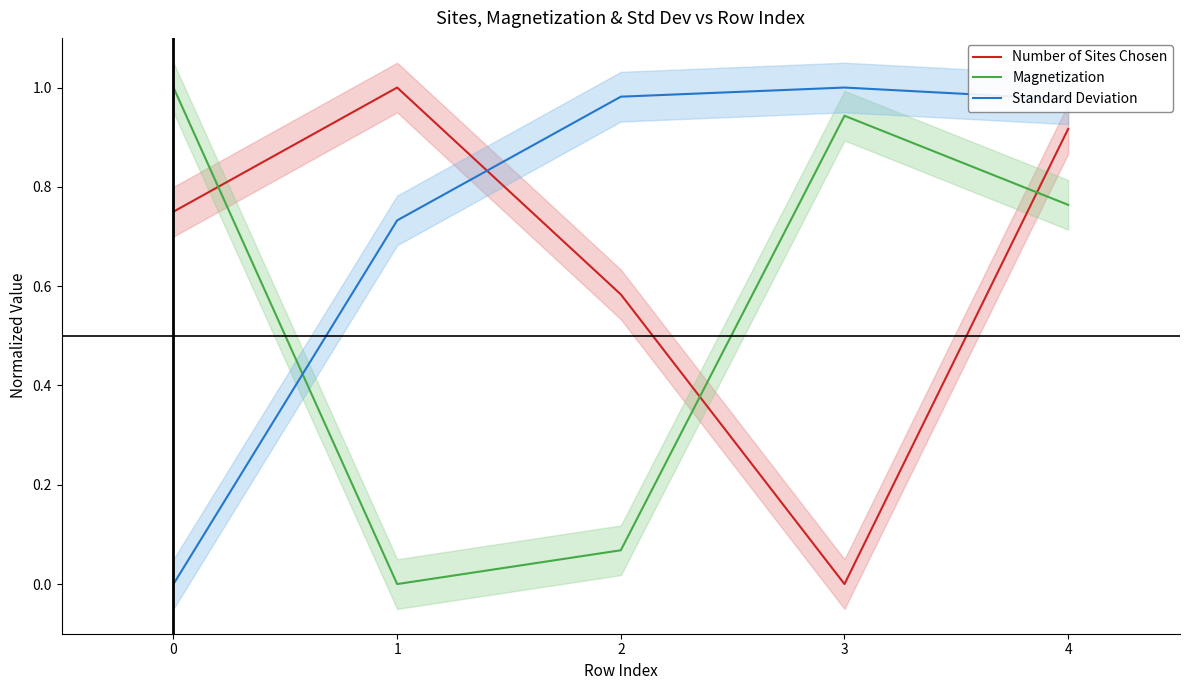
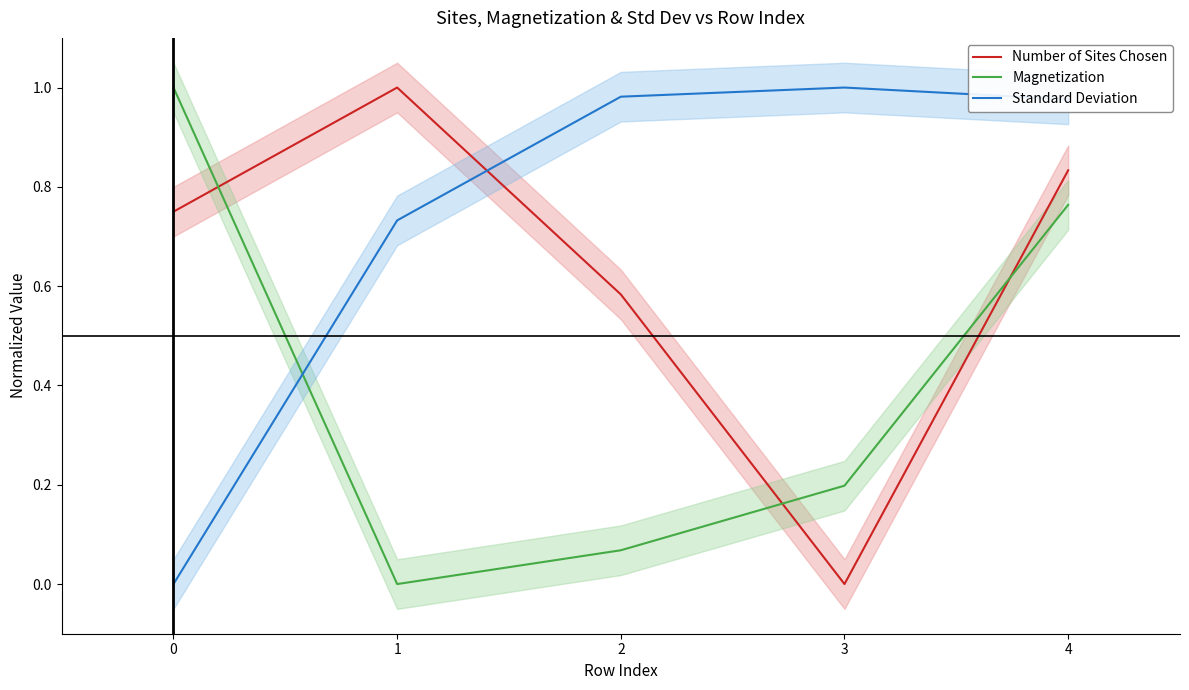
  {
    "Number of Sites Chosen": {
      "0": 0.75,
      "1": 1.00,
      "2": 0.58,
      "3": 0.00,
-     "4": 0.92
+     "4": 0.83
    },
    "Magnetization": {
      "0": 1.00,
      "1": 0.00,
      "2": 0.07,
-     "3": 0.94,
+     "3": 0.20,
      "4": 0.76
    },
    "Standard Deviation": {
      "0": 0.00,
      "1": 0.73,
      "2": 0.98,
      "3": 1.00
    }
  }
